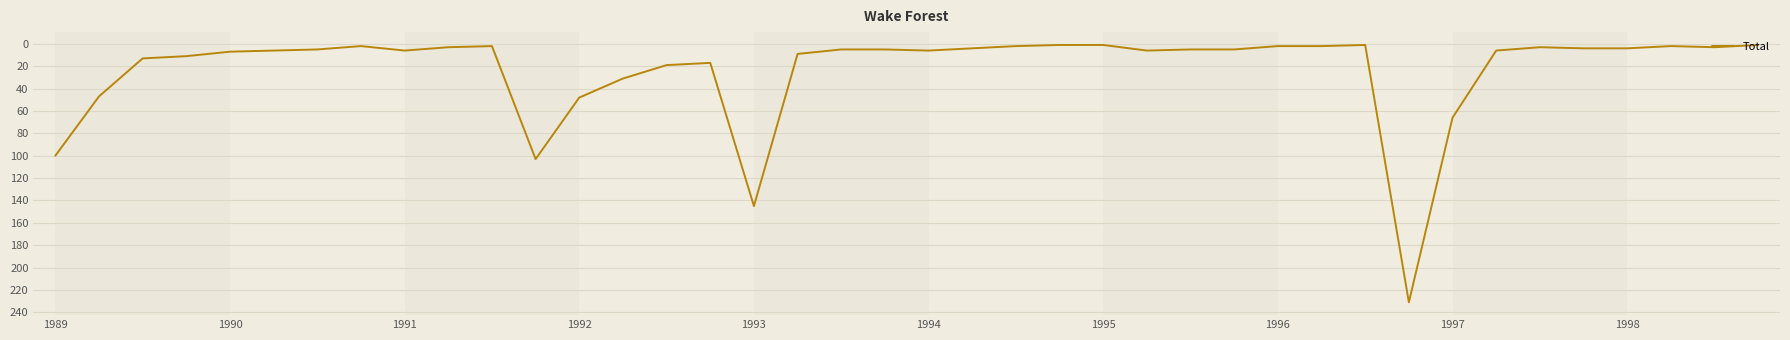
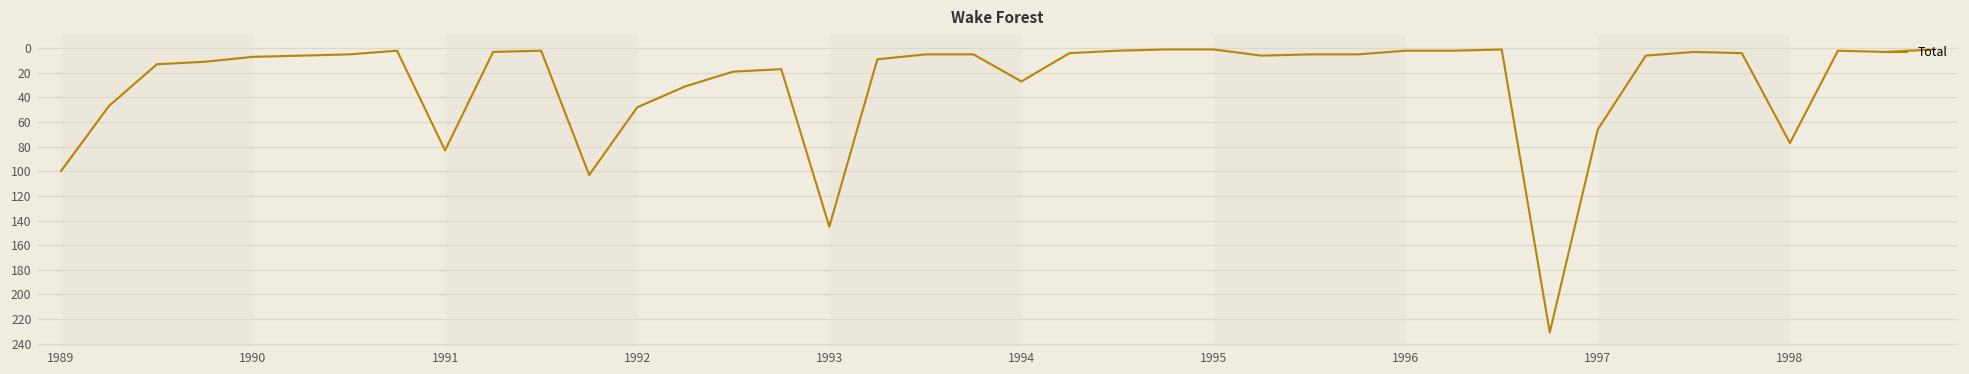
  {
    "1989": 100,
    "1990": 7,
-   "1991": 6,
+   "1991": 83,
    "1992": 48,
    "1993": 145,
-   "1994": 6,
+   "1994": 27,
    "1995": 1,
    "1996": 2,
    "1997": 66,
-   "1998": 4
+   "1998": 77
  }
